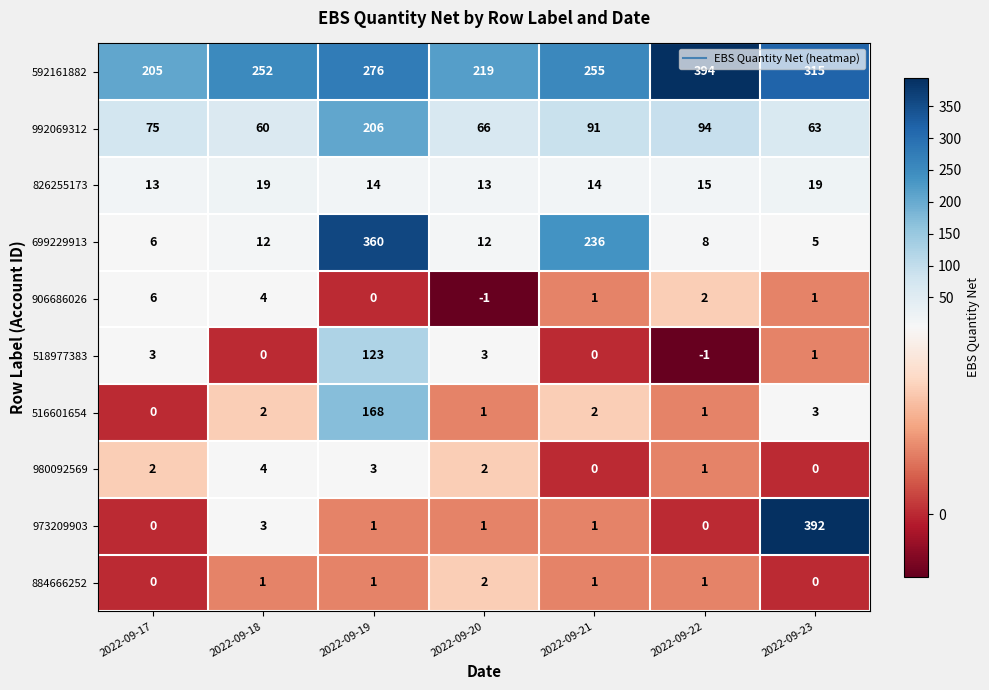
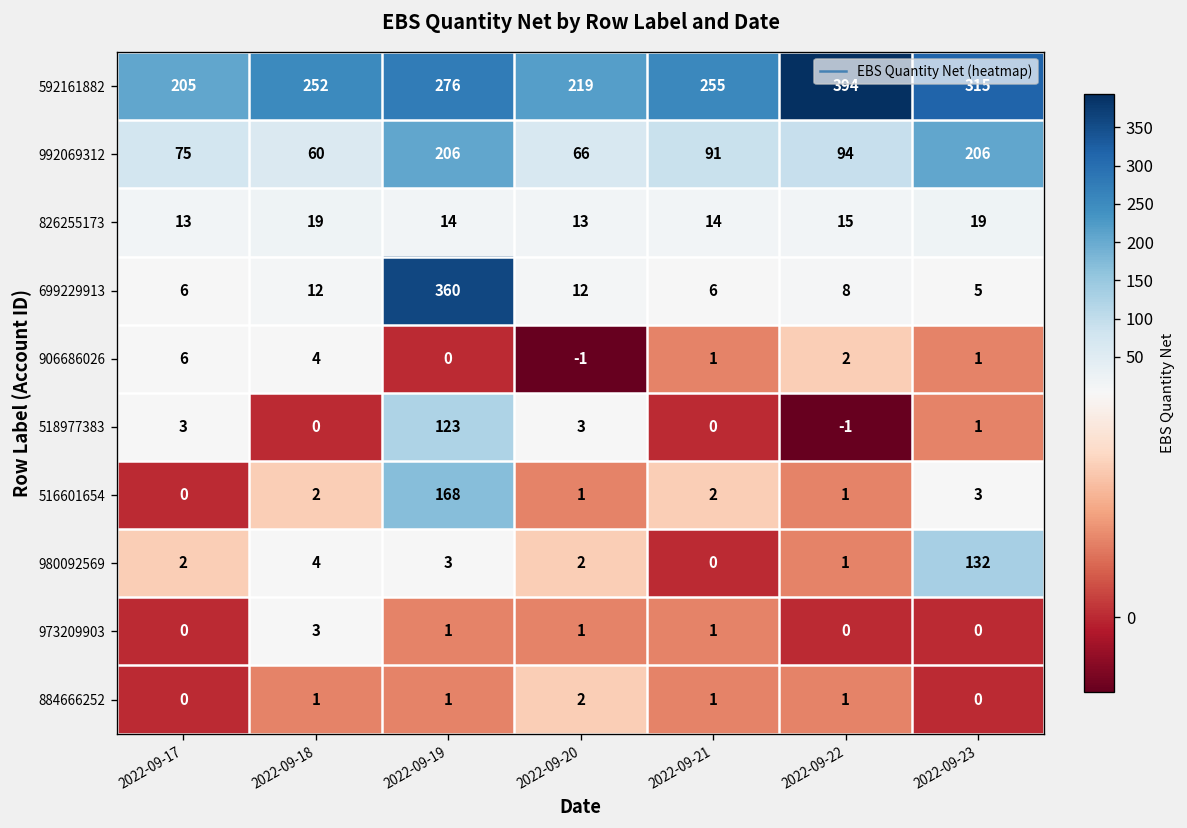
  {
    "592161882": {
      "2022-09-17": 205,
      "2022-09-18": 252,
      "2022-09-19": 276,
      "2022-09-20": 219,
      "2022-09-21": 255
    },
    "992069312": {
      "2022-09-17": 75,
      "2022-09-18": 60,
      "2022-09-19": 206,
      "2022-09-20": 66,
      "2022-09-21": 91,
      "2022-09-22": 94,
-     "2022-09-23": 63
+     "2022-09-23": 206
    },
    "826255173": {
      "2022-09-17": 13,
      "2022-09-18": 19,
      "2022-09-19": 14,
      "2022-09-20": 13,
      "2022-09-21": 14,
      "2022-09-22": 15,
      "2022-09-23": 19
    },
    "699229913": {
      "2022-09-17": 6,
      "2022-09-18": 12,
      "2022-09-19": 360,
      "2022-09-20": 12,
-     "2022-09-21": 236,
+     "2022-09-21": 6,
      "2022-09-22": 8,
      "2022-09-23": 5
    },
    "906686026": {
      "2022-09-17": 6,
      "2022-09-18": 4,
      "2022-09-19": 0,
      "2022-09-20": -1,
      "2022-09-21": 1,
      "2022-09-22": 2,
      "2022-09-23": 1
    },
    "518977383": {
      "2022-09-17": 3,
      "2022-09-18": 0,
      "2022-09-19": 123,
      "2022-09-20": 3,
      "2022-09-21": 0,
      "2022-09-22": -1,
      "2022-09-23": 1
    },
    "516601654": {
      "2022-09-17": 0,
      "2022-09-18": 2,
      "2022-09-19": 168,
      "2022-09-20": 1,
      "2022-09-21": 2,
      "2022-09-22": 1,
      "2022-09-23": 3
    },
    "980092569": {
      "2022-09-17": 2,
      "2022-09-18": 4,
      "2022-09-19": 3,
      "2022-09-20": 2,
      "2022-09-21": 0,
      "2022-09-22": 1,
-     "2022-09-23": 0
+     "2022-09-23": 132
    },
    "973209903": {
      "2022-09-17": 0,
      "2022-09-18": 3,
      "2022-09-19": 1,
      "2022-09-20": 1,
      "2022-09-21": 1,
      "2022-09-22": 0,
-     "2022-09-23": 392
+     "2022-09-23": 0
    },
    "884666252": {
      "2022-09-17": 0,
      "2022-09-18": 1,
      "2022-09-19": 1,
      "2022-09-20": 2,
      "2022-09-21": 1,
      "2022-09-22": 1,
      "2022-09-23": 0
    }
  }
